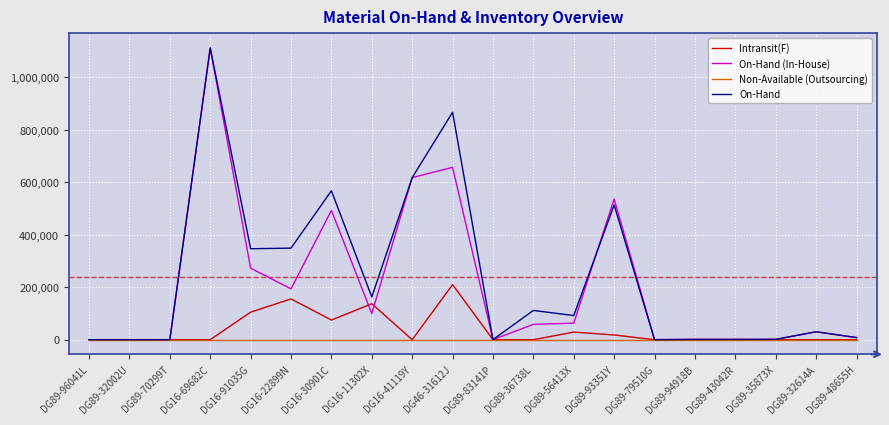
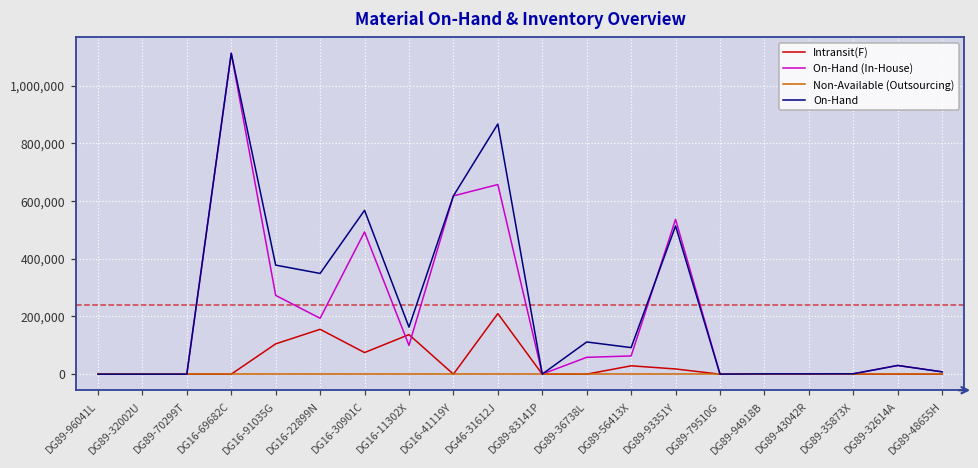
  {
    "Intransit(F)": {
      "DG16-91035G": "110,000",
      "DG16-22899N": "160,000",
      "DG16-30901C": "70,000",
      "DG16-11302X": "140,000",
      "DG46-31612J": "210,000",
      "DG89-56413X": "30,000",
      "DG89-93351Y": "20,000"
    },
    "On-Hand (In-House)": {
      "DG16-91035G": "270,000",
      "DG16-22899N": "190,000",
      "DG16-30901C": "490,000",
      "DG16-11302X": "100,000",
      "DG46-31612J": "660,000",
      "DG89-36738L": "60,000",
      "DG89-56413X": "60,000",
      "DG89-93351Y": "540,000"
    },
    "Non-Available (Outsourcing)": {
      "DG16-91035G": "0",
      "DG16-22899N": "0",
      "DG16-30901C": "0",
      "DG16-11302X": "0",
      "DG46-31612J": "0",
      "DG89-56413X": "0",
      "DG89-93351Y": "0"
    },
    "On-Hand": {
-     "DG16-91035G": "350,000",
+     "DG16-91035G": "380,000",
      "DG16-22899N": "350,000",
      "DG16-30901C": "570,000",
      "DG16-11302X": "160,000",
      "DG46-31612J": "870,000",
      "DG89-36738L": "110,000",
      "DG89-56413X": "90,000",
      "DG89-93351Y": "510,000"
    }
  }
